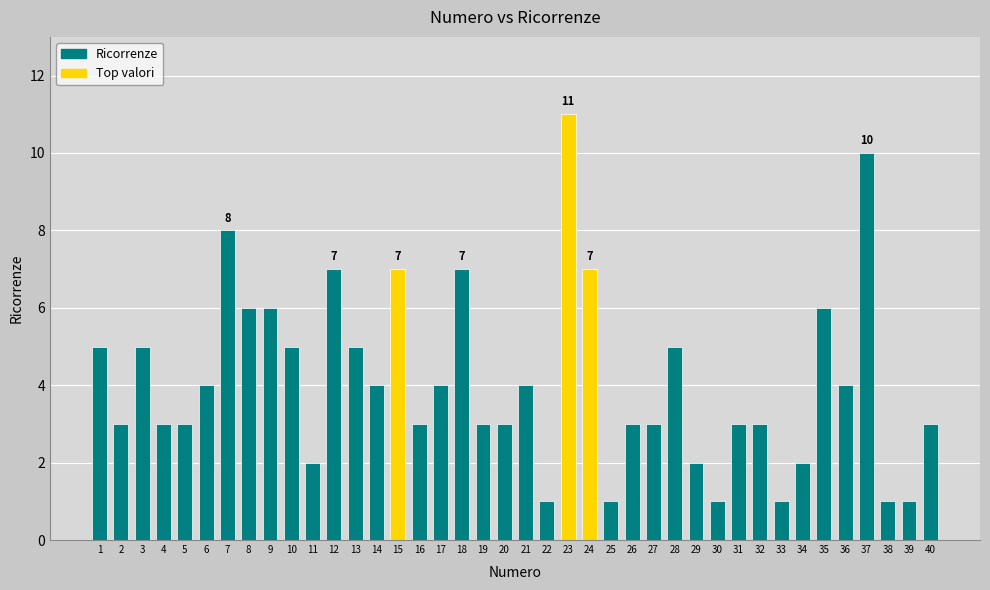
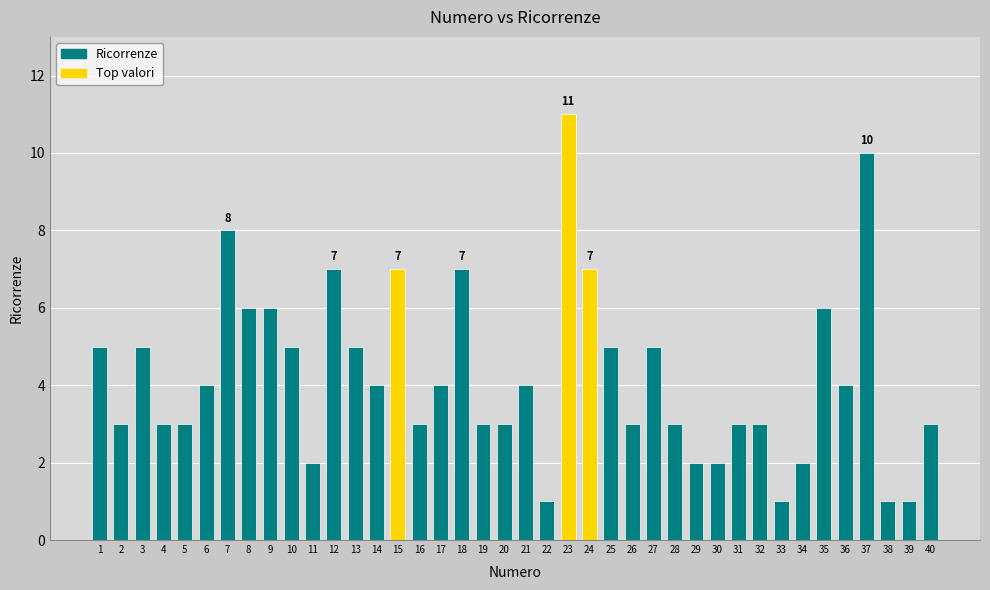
  {
    "1": 5,
    "2": 3,
    "3": 5,
    "4": 3,
    "5": 3,
    "6": 4,
    "8": 6,
    "9": 6,
    "10": 5,
    "11": 2,
    "13": 5,
    "14": 4,
    "16": 3,
    "17": 4,
    "19": 3,
    "20": 3,
    "21": 4,
    "22": 1,
-   "25": 1,
+   "25": 5,
    "26": 3,
-   "27": 3,
-   "28": 5,
+   "27": 5,
+   "28": 3,
    "29": 2,
-   "30": 1,
+   "30": 2,
    "31": 3,
    "32": 3,
    "33": 1,
    "34": 2,
    "35": 6,
    "36": 4,
    "38": 1,
    "39": 1,
    "40": 3
  }
